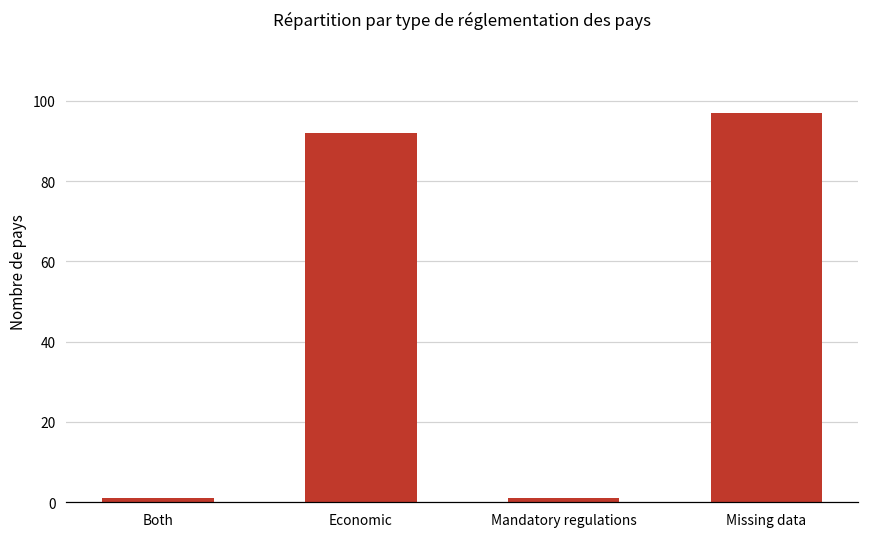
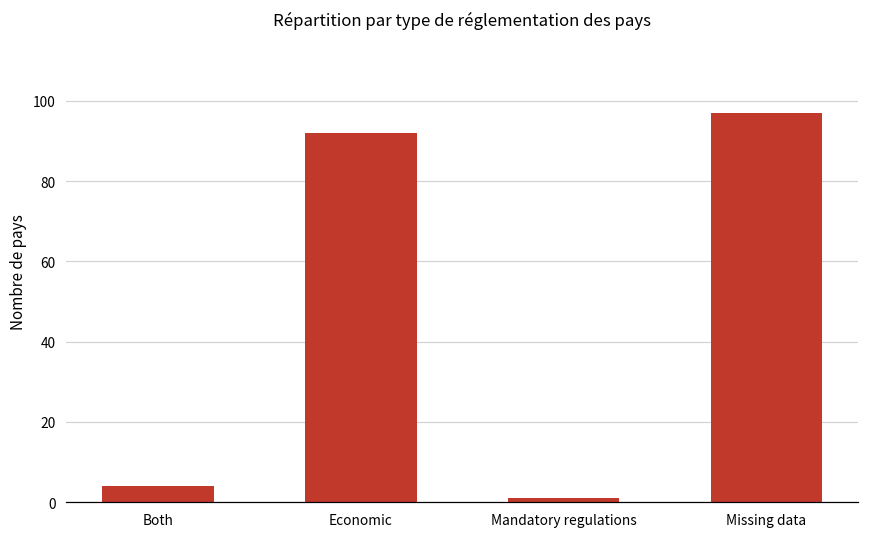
  {
-   "Both": 1,
+   "Both": 4,
    "Economic": 92,
    "Mandatory regulations": 1,
    "Missing data": 97
  }
